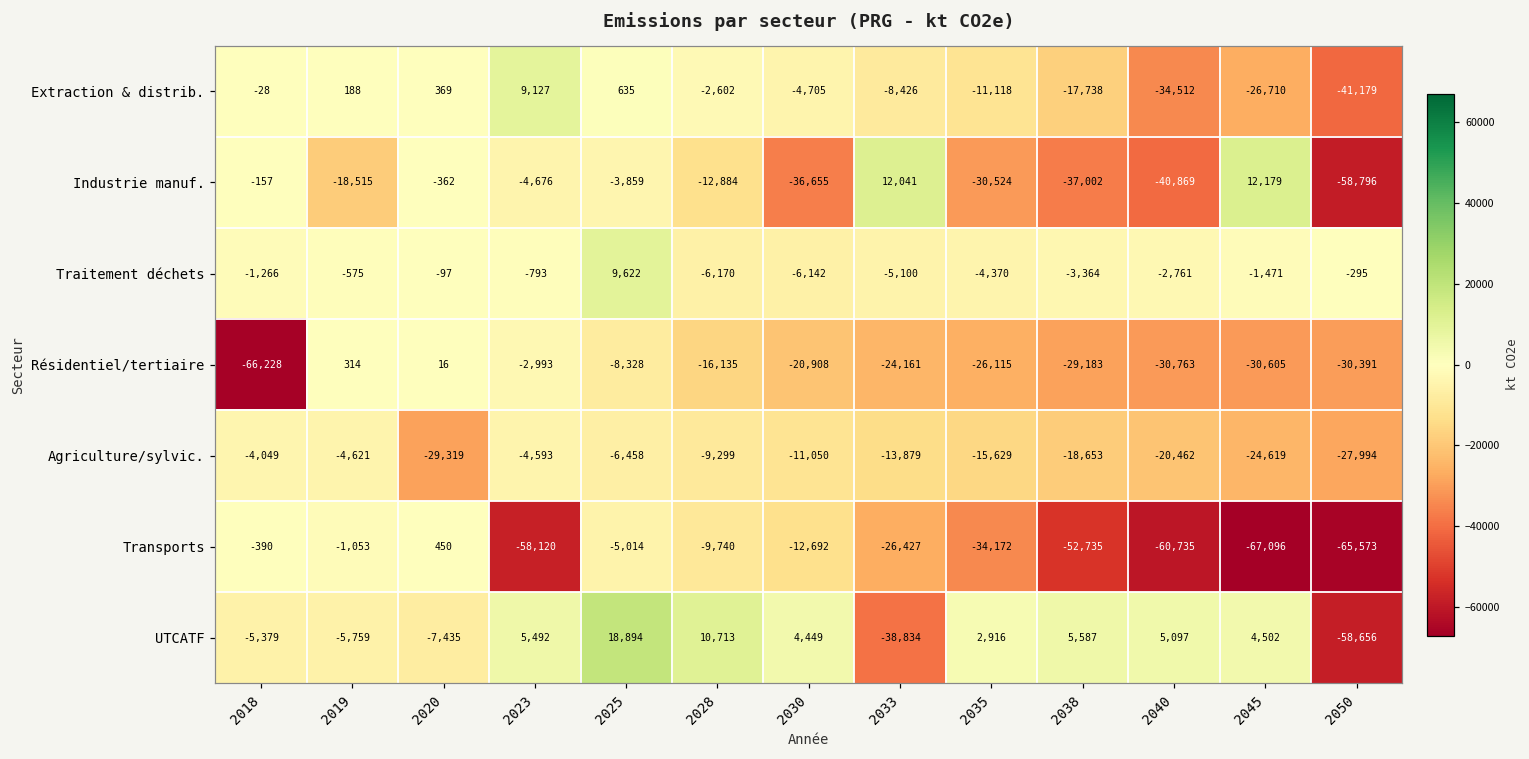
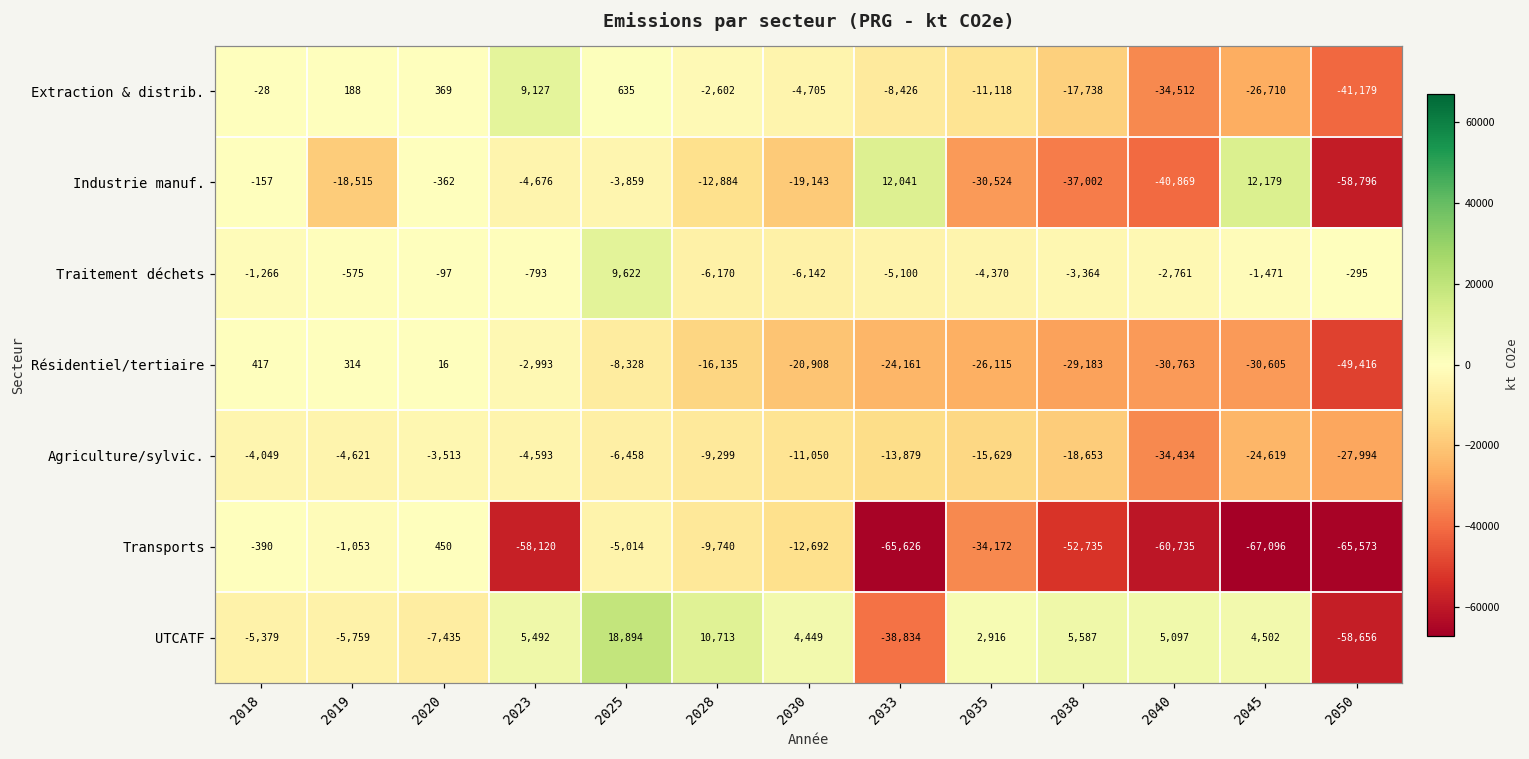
  {
    "Extraction & distrib.": {
      "2018": "-28",
      "2019": "188",
      "2020": "369",
      "2023": "9,127",
      "2025": "635",
      "2028": "-2,602",
      "2030": "-4,705",
      "2033": "-8,426",
      "2035": "-11,118",
      "2038": "-17,738",
      "2040": "-34,512",
      "2045": "-26,710",
      "2050": "-41,179"
    },
    "Industrie manuf.": {
      "2018": "-157",
      "2019": "-18,515",
      "2020": "-362",
      "2023": "-4,676",
      "2025": "-3,859",
      "2028": "-12,884",
-     "2030": "-36,655",
+     "2030": "-19,143",
      "2033": "12,041",
      "2035": "-30,524",
      "2038": "-37,002",
      "2040": "-40,869",
      "2045": "12,179",
      "2050": "-58,796"
    },
    "Traitement déchets": {
      "2018": "-1,266",
      "2019": "-575",
      "2020": "-97",
      "2023": "-793",
      "2025": "9,622",
      "2028": "-6,170",
      "2030": "-6,142",
      "2033": "-5,100",
      "2035": "-4,370",
      "2038": "-3,364",
      "2040": "-2,761",
      "2045": "-1,471",
      "2050": "-295"
    },
    "Résidentiel/tertiaire": {
-     "2018": "-66,228",
+     "2018": "417",
      "2019": "314",
      "2020": "16",
      "2023": "-2,993",
      "2025": "-8,328",
      "2028": "-16,135",
      "2030": "-20,908",
      "2033": "-24,161",
      "2035": "-26,115",
      "2038": "-29,183",
      "2040": "-30,763",
      "2045": "-30,605",
-     "2050": "-30,391"
+     "2050": "-49,416"
    },
    "Agriculture/sylvic.": {
      "2018": "-4,049",
      "2019": "-4,621",
-     "2020": "-29,319",
+     "2020": "-3,513",
      "2023": "-4,593",
      "2025": "-6,458",
      "2028": "-9,299",
      "2030": "-11,050",
      "2033": "-13,879",
      "2035": "-15,629",
      "2038": "-18,653",
-     "2040": "-20,462",
+     "2040": "-34,434",
      "2045": "-24,619",
      "2050": "-27,994"
    },
    "Transports": {
      "2018": "-390",
      "2019": "-1,053",
      "2020": "450",
      "2023": "-58,120",
      "2025": "-5,014",
      "2028": "-9,740",
      "2030": "-12,692",
-     "2033": "-26,427",
+     "2033": "-65,626",
      "2035": "-34,172",
      "2038": "-52,735",
      "2040": "-60,735",
      "2045": "-67,096",
      "2050": "-65,573"
    },
    "UTCATF": {
      "2018": "-5,379",
      "2019": "-5,759",
      "2020": "-7,435",
      "2023": "5,492",
      "2025": "18,894",
      "2028": "10,713",
      "2030": "4,449",
      "2033": "-38,834",
      "2035": "2,916",
      "2038": "5,587",
      "2040": "5,097",
      "2045": "4,502",
      "2050": "-58,656"
    }
  }
